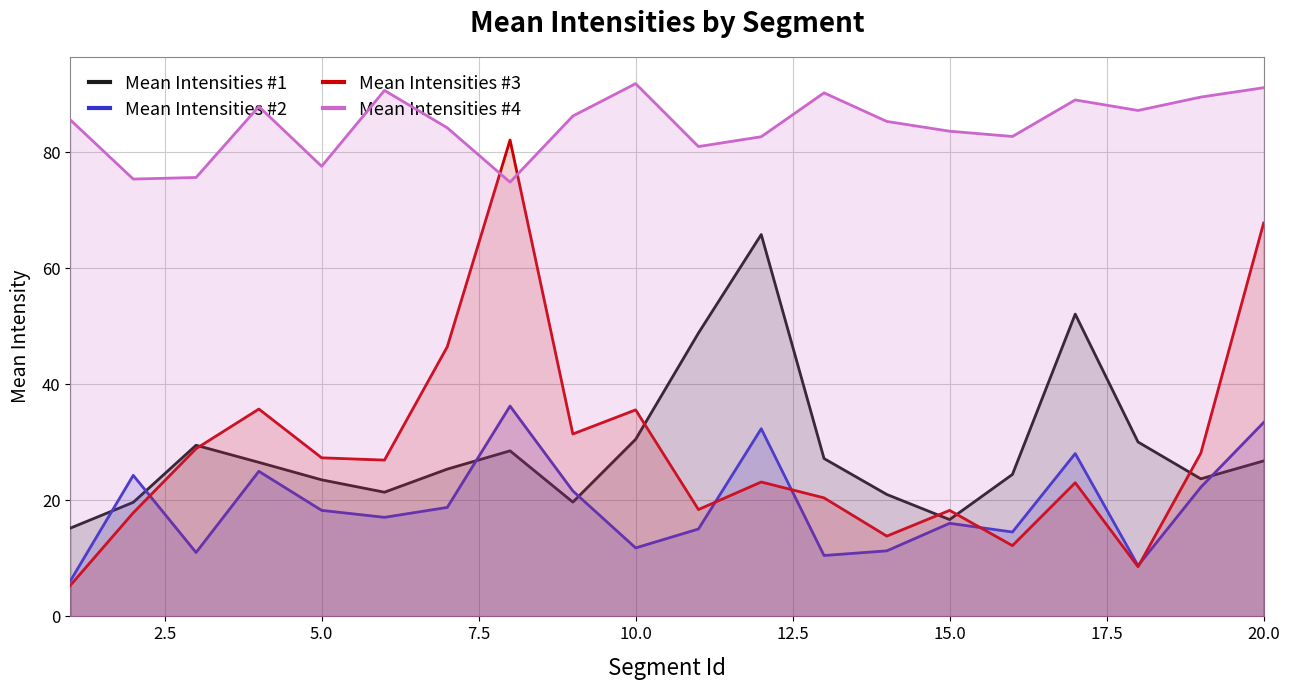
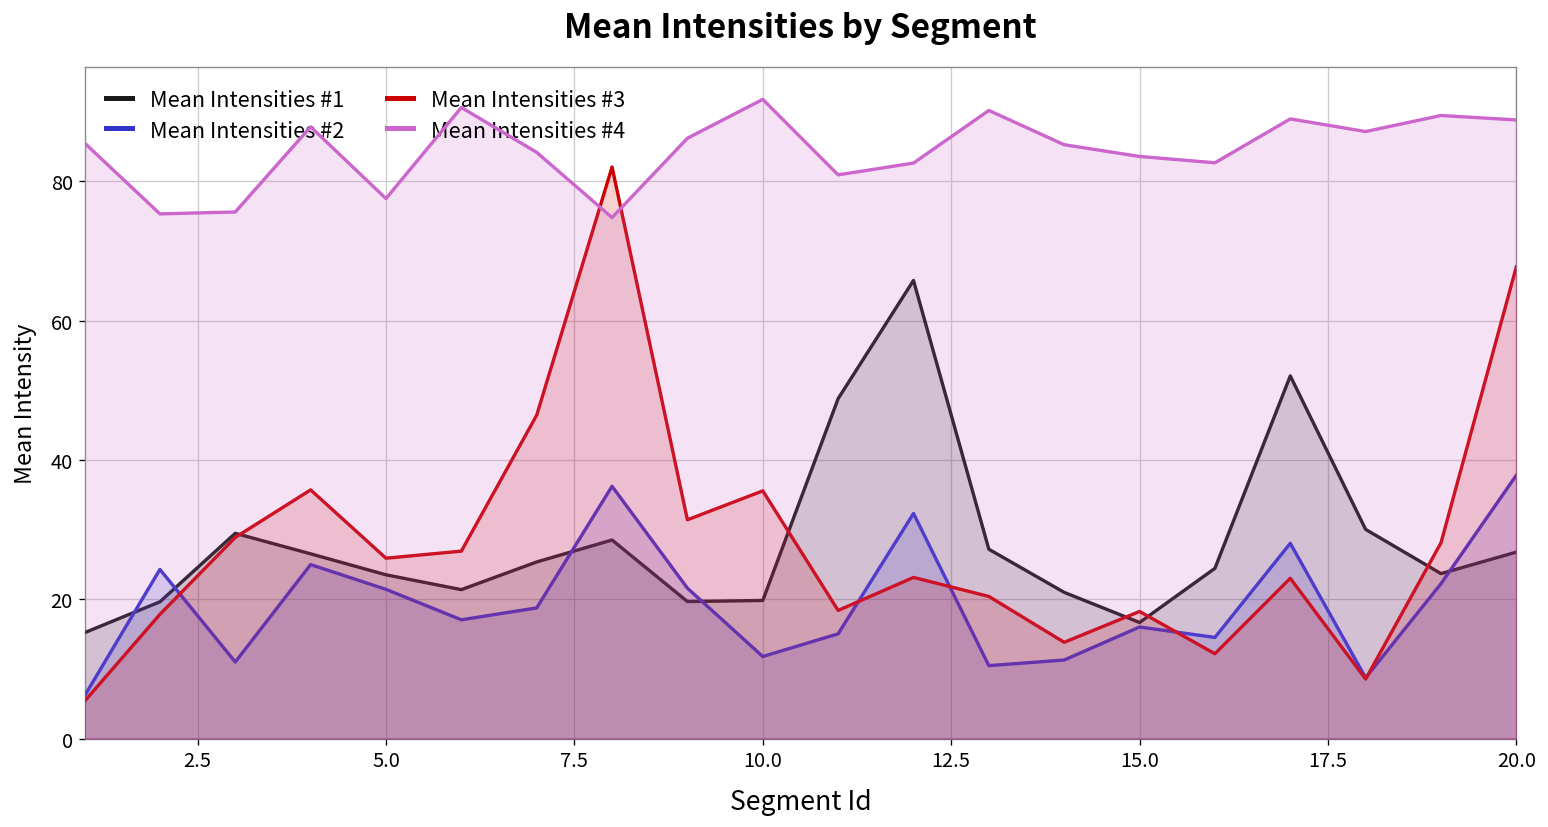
  {
    "Mean Intensities #1": {
      "5.0": 24,
-     "10.0": 31,
+     "10.0": 20,
      "15.0": 17,
      "20.0": 27
    },
    "Mean Intensities #2": {
-     "5.0": 18,
+     "5.0": 21,
      "10.0": 12,
      "15.0": 16,
-     "20.0": 33
+     "20.0": 38
    },
    "Mean Intensities #3": {
-     "5.0": 27,
+     "5.0": 26,
      "10.0": 36,
      "15.0": 18,
      "20.0": 68
    },
    "Mean Intensities #4": {
      "5.0": 78,
      "10.0": 92,
      "15.0": 84,
-     "20.0": 91
+     "20.0": 89
    }
  }
